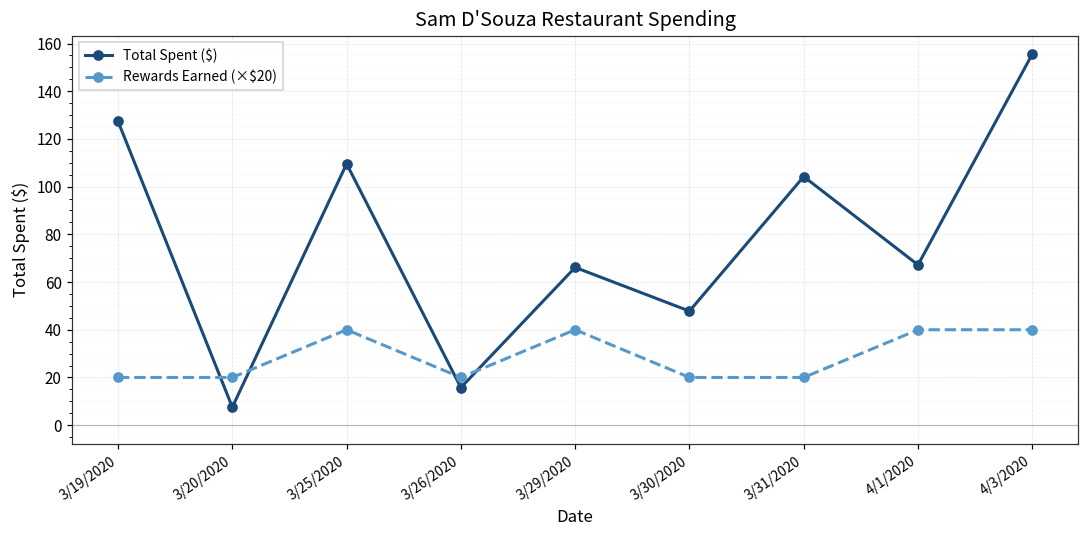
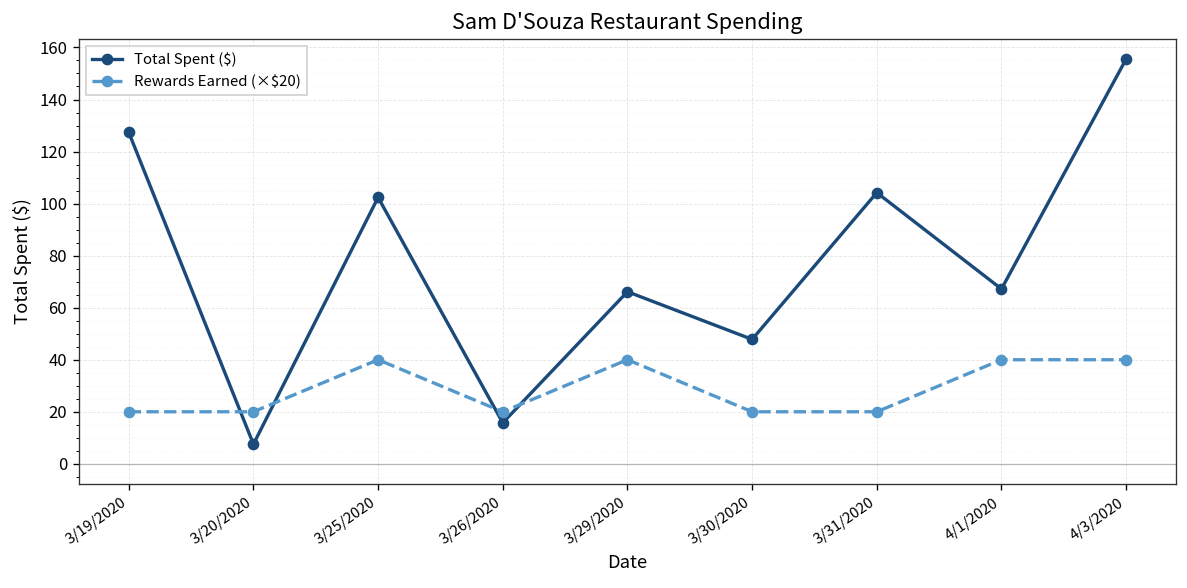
  {
    "Total Spent ($)": {
      "3/19/2020": 127,
      "3/20/2020": 8,
-     "3/25/2020": 110,
+     "3/25/2020": 102,
      "3/26/2020": 16,
      "3/29/2020": 66,
      "3/30/2020": 48,
      "3/31/2020": 104,
      "4/1/2020": 67,
      "4/3/2020": 156
    },
    "Rewards Earned (×$20)": {
      "3/19/2020": 20,
      "3/20/2020": 20,
      "3/25/2020": 40,
      "3/26/2020": 20,
      "3/29/2020": 40,
      "3/30/2020": 20,
      "3/31/2020": 20,
      "4/1/2020": 40,
      "4/3/2020": 40
    }
  }
